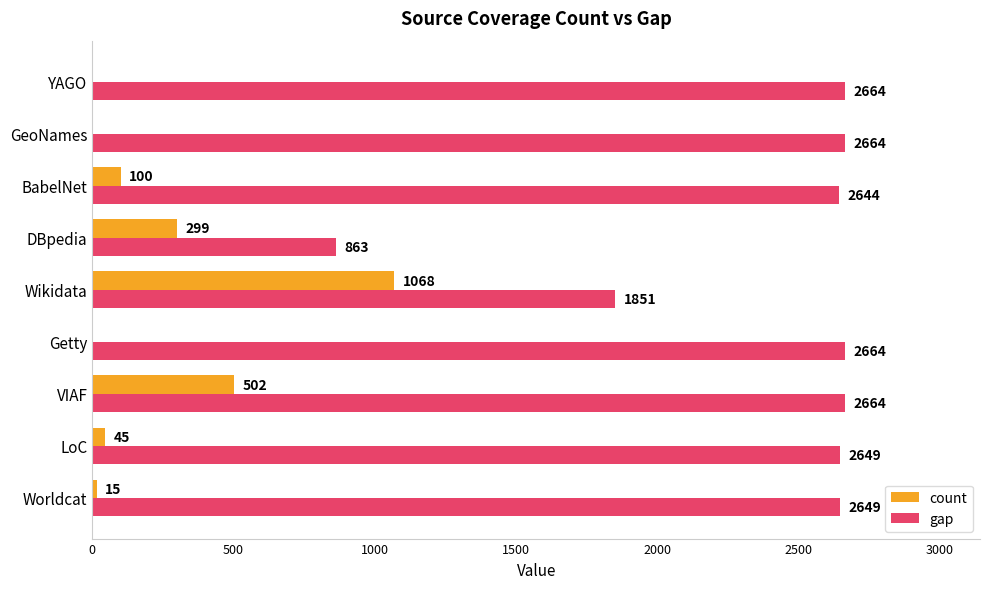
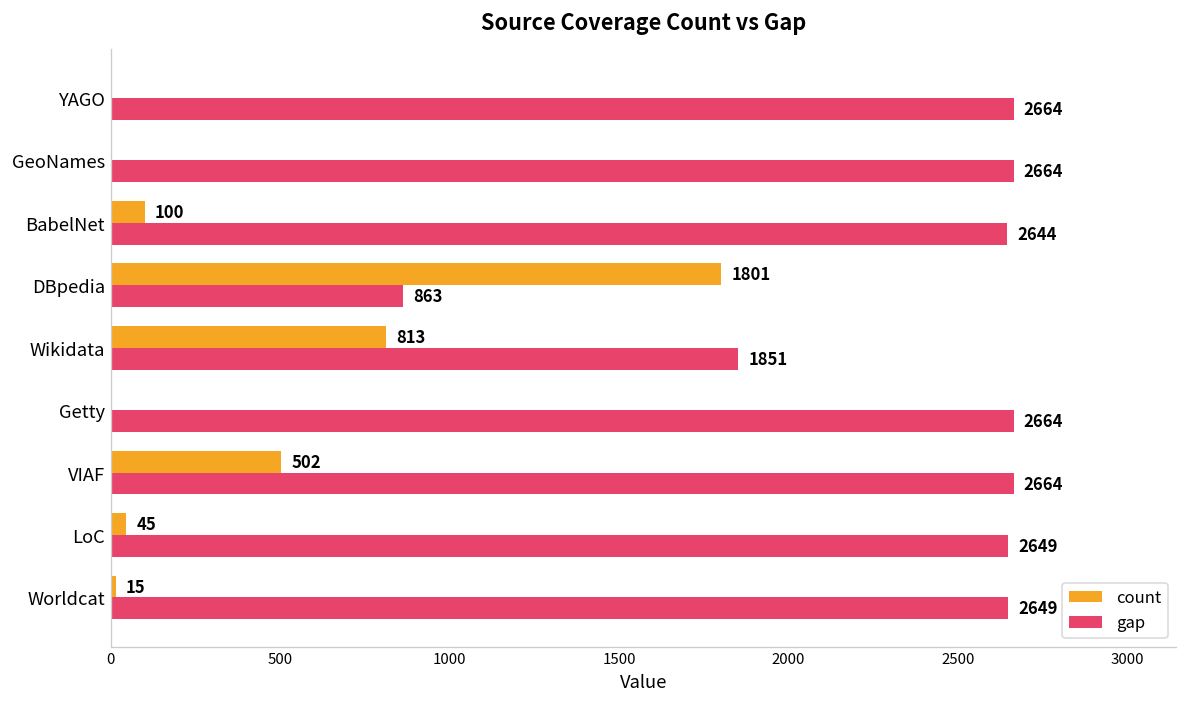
  {
    "count": {
      "BabelNet": 100,
-     "DBpedia": 299,
-     "Wikidata": 1068,
+     "DBpedia": 1801,
+     "Wikidata": 813,
      "VIAF": 502,
      "LoC": 45,
      "Worldcat": 15
    },
    "gap": {
      "YAGO": 2664,
      "GeoNames": 2664,
      "BabelNet": 2644,
      "DBpedia": 863,
      "Wikidata": 1851,
      "Getty": 2664,
      "VIAF": 2664,
      "LoC": 2649,
      "Worldcat": 2649
    }
  }
